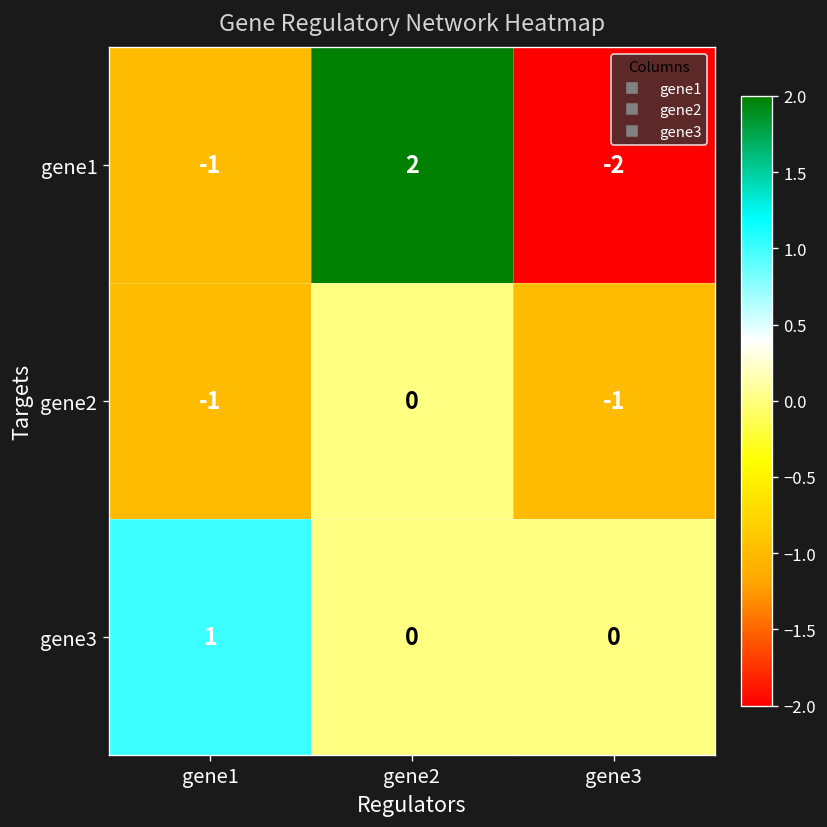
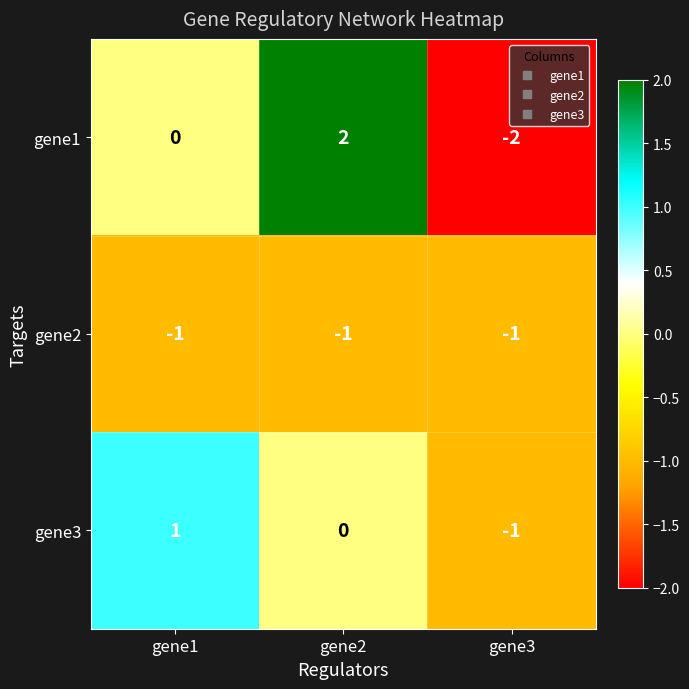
  {
    "gene1": {
-     "gene1": -1,
+     "gene1": 0,
      "gene2": 2,
      "gene3": -2
    },
    "gene2": {
      "gene1": -1,
-     "gene2": 0,
+     "gene2": -1,
      "gene3": -1
    },
    "gene3": {
      "gene1": 1,
      "gene2": 0,
-     "gene3": 0
+     "gene3": -1
    }
  }
